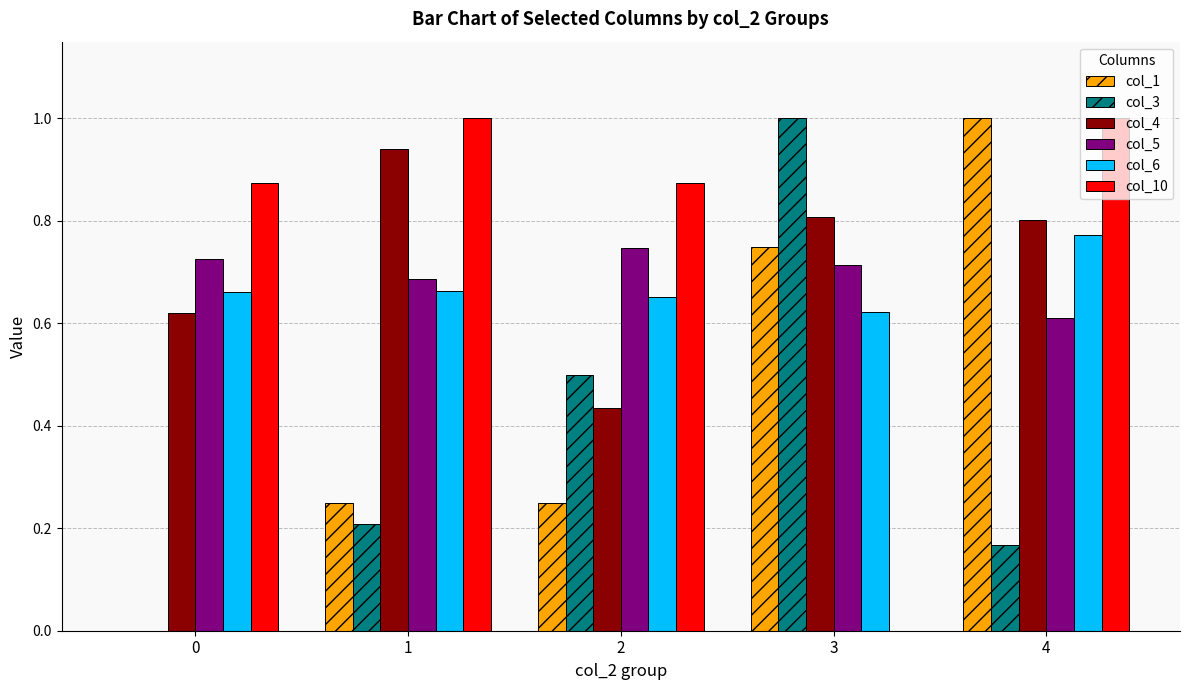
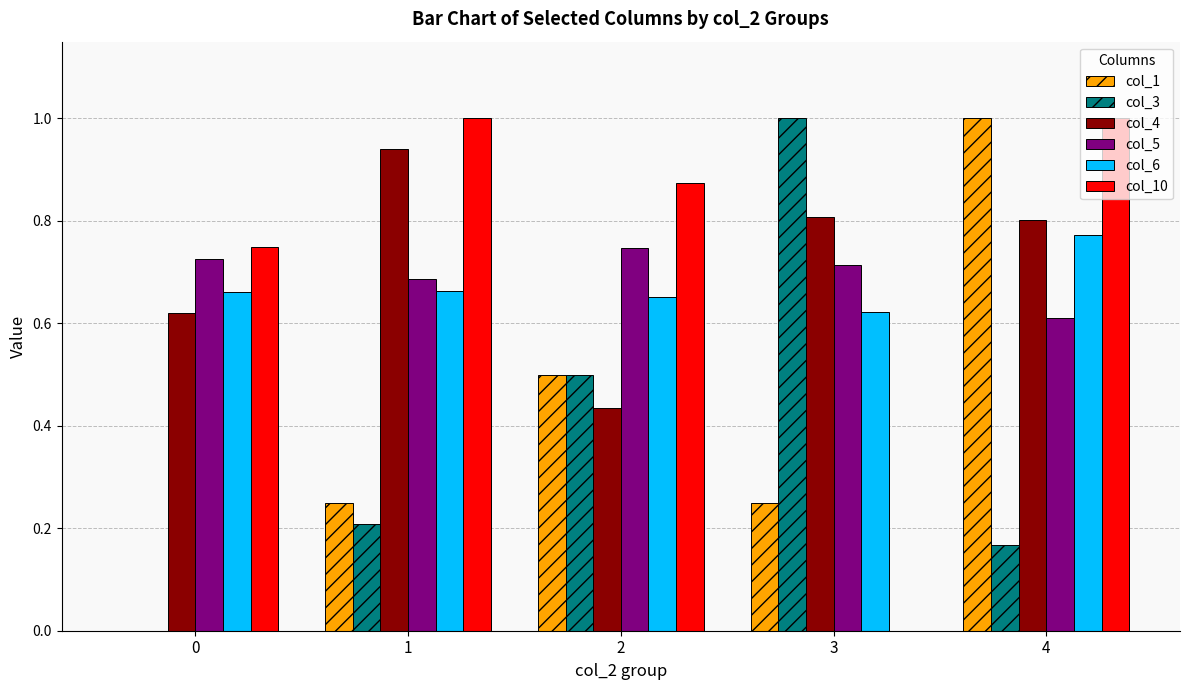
  {
    "col_1": {
      "0": 0.00,
      "1": 0.25,
-     "2": 0.25,
-     "3": 0.75,
+     "2": 0.50,
+     "3": 0.25,
      "4": 1.00
    },
    "col_3": {
      "0": 0.00,
      "1": 0.21,
      "2": 0.50,
      "3": 1.00,
      "4": 0.17
    },
    "col_4": {
      "0": 0.62,
      "1": 0.94,
      "2": 0.43,
      "3": 0.81,
      "4": 0.80
    },
    "col_5": {
      "0": 0.73,
      "1": 0.69,
      "2": 0.75,
      "3": 0.71,
      "4": 0.61
    },
    "col_6": {
      "0": 0.66,
      "1": 0.66,
      "2": 0.65,
      "3": 0.62,
      "4": 0.77
    },
    "col_10": {
-     "0": 0.88,
+     "0": 0.75,
      "1": 1.00,
      "2": 0.88,
      "3": 0.00
    }
  }
